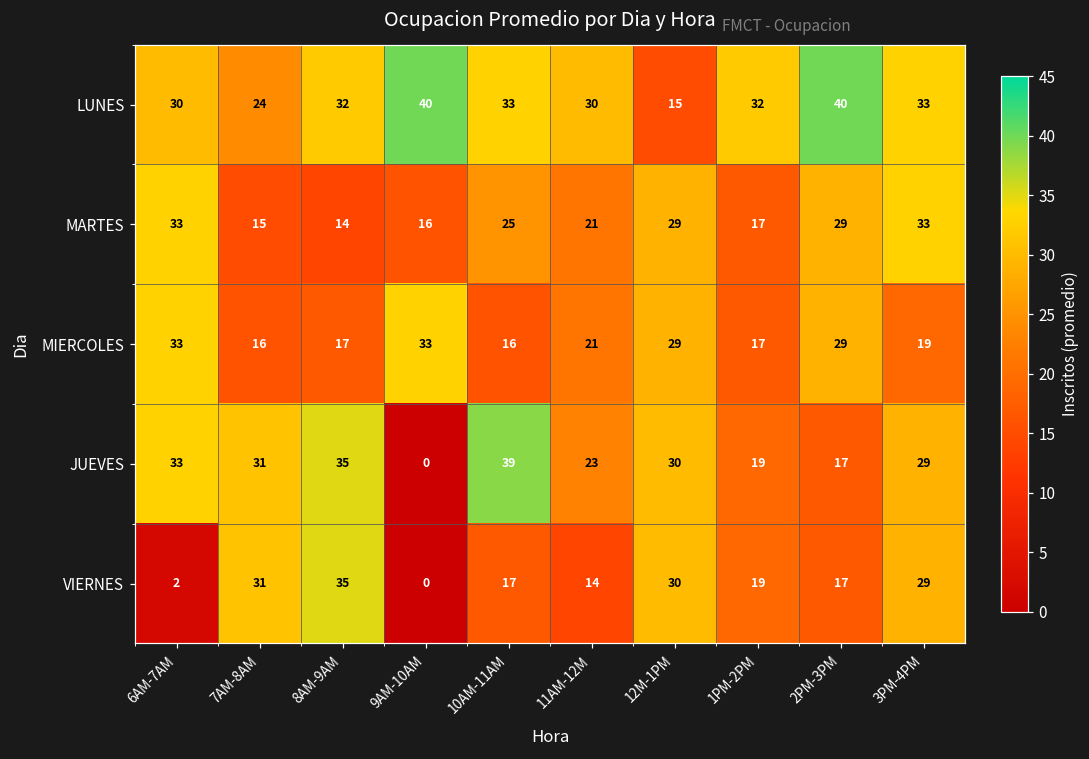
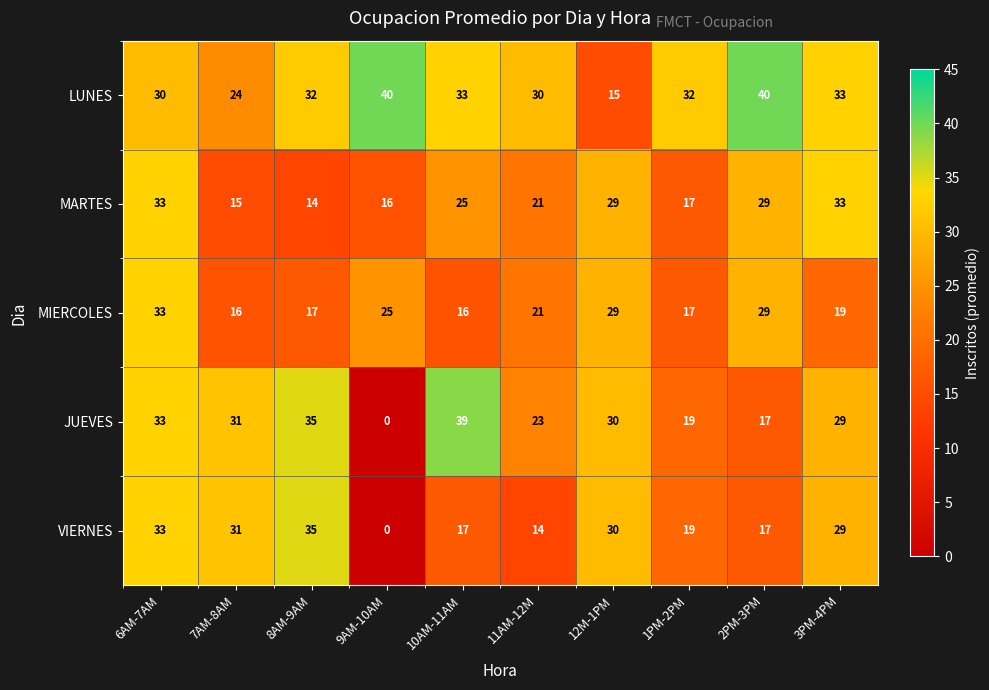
  {
    "LUNES": {
      "6AM-7AM": 30,
      "7AM-8AM": 24,
      "8AM-9AM": 32,
      "9AM-10AM": 40,
      "10AM-11AM": 33,
      "11AM-12M": 30,
      "12M-1PM": 15,
      "1PM-2PM": 32,
      "2PM-3PM": 40,
      "3PM-4PM": 33
    },
    "MARTES": {
      "6AM-7AM": 33,
      "7AM-8AM": 15,
      "8AM-9AM": 14,
      "9AM-10AM": 16,
      "10AM-11AM": 25,
      "11AM-12M": 21,
      "12M-1PM": 29,
      "1PM-2PM": 17,
      "2PM-3PM": 29,
      "3PM-4PM": 33
    },
    "MIERCOLES": {
      "6AM-7AM": 33,
      "7AM-8AM": 16,
      "8AM-9AM": 17,
-     "9AM-10AM": 33,
+     "9AM-10AM": 25,
      "10AM-11AM": 16,
      "11AM-12M": 21,
      "12M-1PM": 29,
      "1PM-2PM": 17,
      "2PM-3PM": 29,
      "3PM-4PM": 19
    },
    "JUEVES": {
      "6AM-7AM": 33,
      "7AM-8AM": 31,
      "8AM-9AM": 35,
      "9AM-10AM": 0,
      "10AM-11AM": 39,
      "11AM-12M": 23,
      "12M-1PM": 30,
      "1PM-2PM": 19,
      "2PM-3PM": 17,
      "3PM-4PM": 29
    },
    "VIERNES": {
-     "6AM-7AM": 2,
+     "6AM-7AM": 33,
      "7AM-8AM": 31,
      "8AM-9AM": 35,
      "9AM-10AM": 0,
      "10AM-11AM": 17,
      "11AM-12M": 14,
      "12M-1PM": 30,
      "1PM-2PM": 19,
      "2PM-3PM": 17,
      "3PM-4PM": 29
    }
  }
